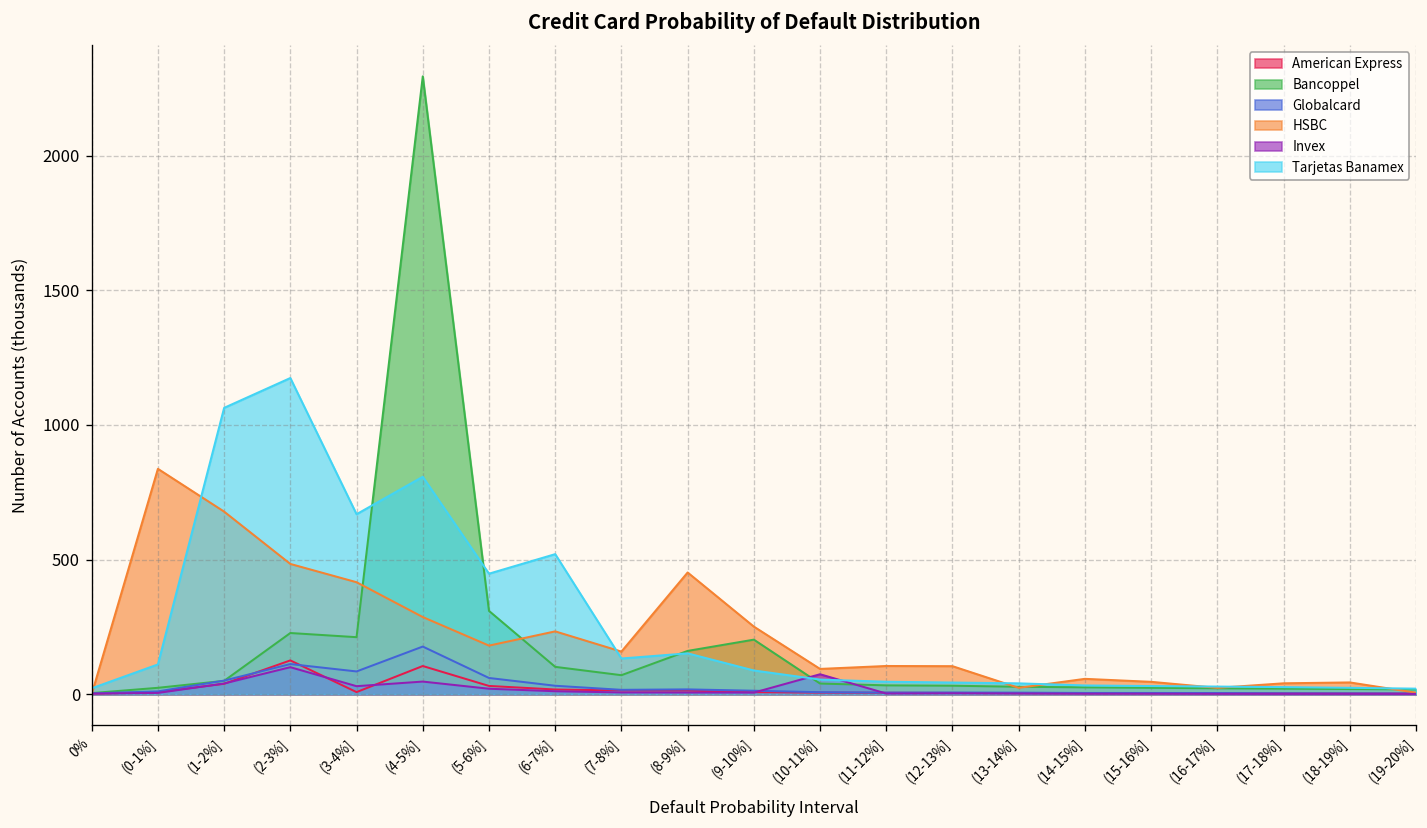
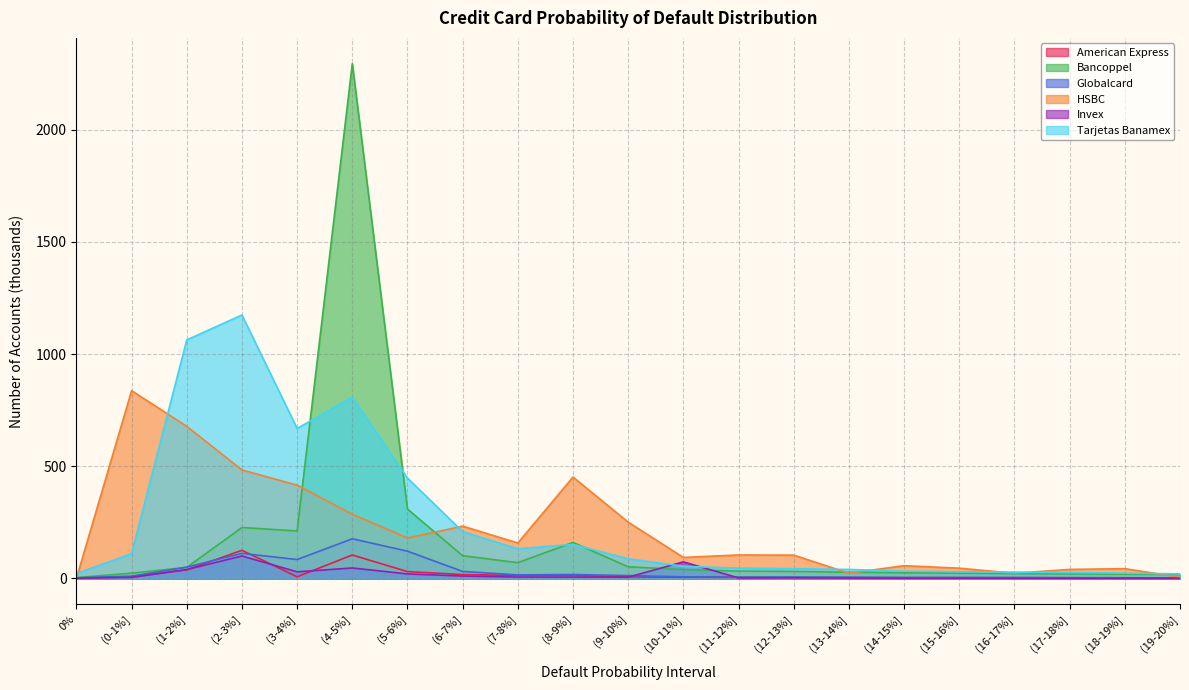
  {
    "American Express": {
      "(2-3%]": 130,
      "(3-4%]": 10,
      "(4-5%]": 100
    },
    "Bancoppel": {
      "(0-1%]": 20,
      "(2-3%]": 230,
      "(3-4%]": 210,
      "(4-5%]": 2290,
      "(5-6%]": 310,
      "(6-7%]": 100,
      "(7-8%]": 70,
-     "(9-10%]": 200,
+     "(9-10%]": 50,
      "(10-11%]": 40,
      "(11-12%]": 30,
      "(12-13%]": 30
    },
    "Globalcard": {
      "(2-3%]": 110,
      "(3-4%]": 80,
      "(4-5%]": 180,
-     "(5-6%]": 60,
+     "(5-6%]": 120,
      "(6-7%]": 30
    },
    "HSBC": {
      "(0-1%]": 840,
      "(1-2%]": 680,
      "(2-3%]": 480,
      "(3-4%]": 420,
      "(4-5%]": 290,
      "(5-6%]": 180,
      "(6-7%]": 230,
      "(7-8%]": 160,
      "(8-9%]": 450,
      "(9-10%]": 250,
      "(10-11%]": 90,
      "(11-12%]": 100,
      "(12-13%]": 100,
      "(14-15%]": 60,
      "(15-16%]": 50,
      "(17-18%]": 40,
      "(18-19%]": 40
    },
    "Invex": {
      "(2-3%]": 100,
      "(3-4%]": 30,
      "(4-5%]": 50,
      "(10-11%]": 70
    },
    "Tarjetas Banamex": {
      "0%": 20,
      "(0-1%]": 110,
      "(1-2%]": 1060,
      "(2-3%]": 1170,
      "(3-4%]": 670,
      "(4-5%]": 810,
      "(5-6%]": 450,
-     "(6-7%]": 520,
+     "(6-7%]": 210,
      "(7-8%]": 130,
      "(9-10%]": 90,
      "(10-11%]": 50,
      "(11-12%]": 50,
      "(12-13%]": 40,
      "(13-14%]": 40
    }
  }
